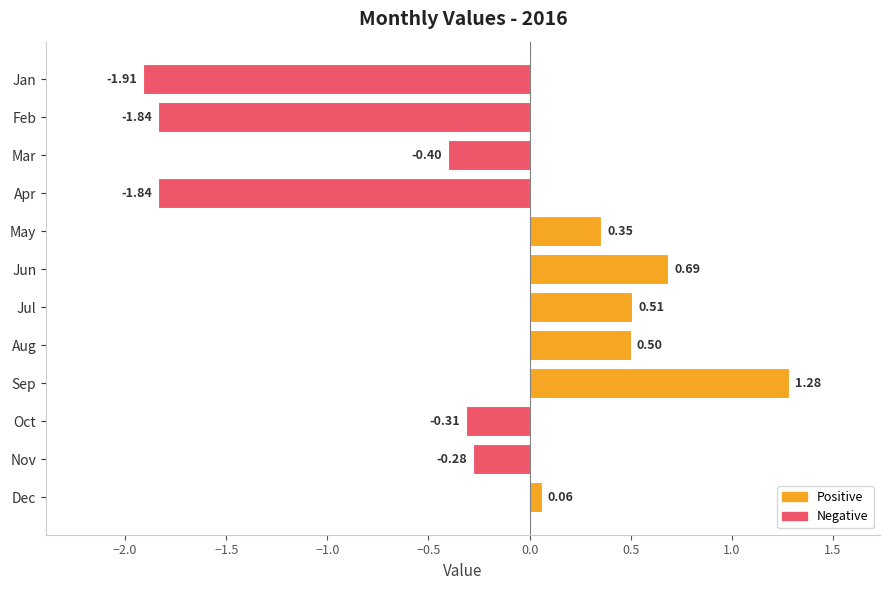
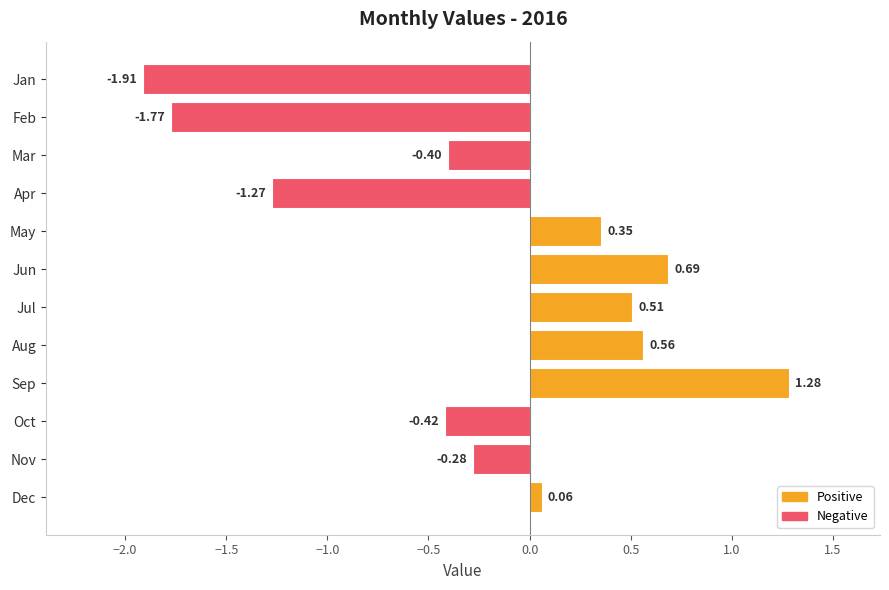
  {
    "Jan": -1.91,
-   "Feb": -1.84,
+   "Feb": -1.77,
    "Mar": -0.40,
-   "Apr": -1.84,
+   "Apr": -1.27,
    "May": 0.35,
    "Jun": 0.69,
    "Jul": 0.51,
-   "Aug": 0.50,
+   "Aug": 0.56,
    "Sep": 1.28,
-   "Oct": -0.31,
+   "Oct": -0.42,
    "Nov": -0.28,
    "Dec": 0.06
  }
